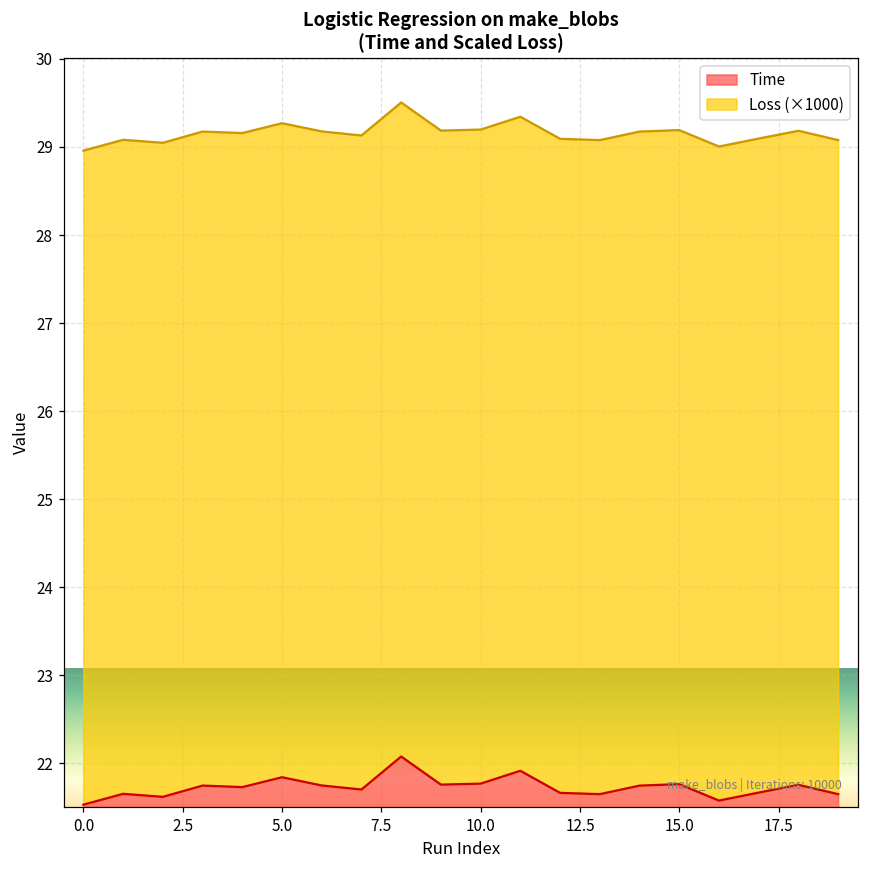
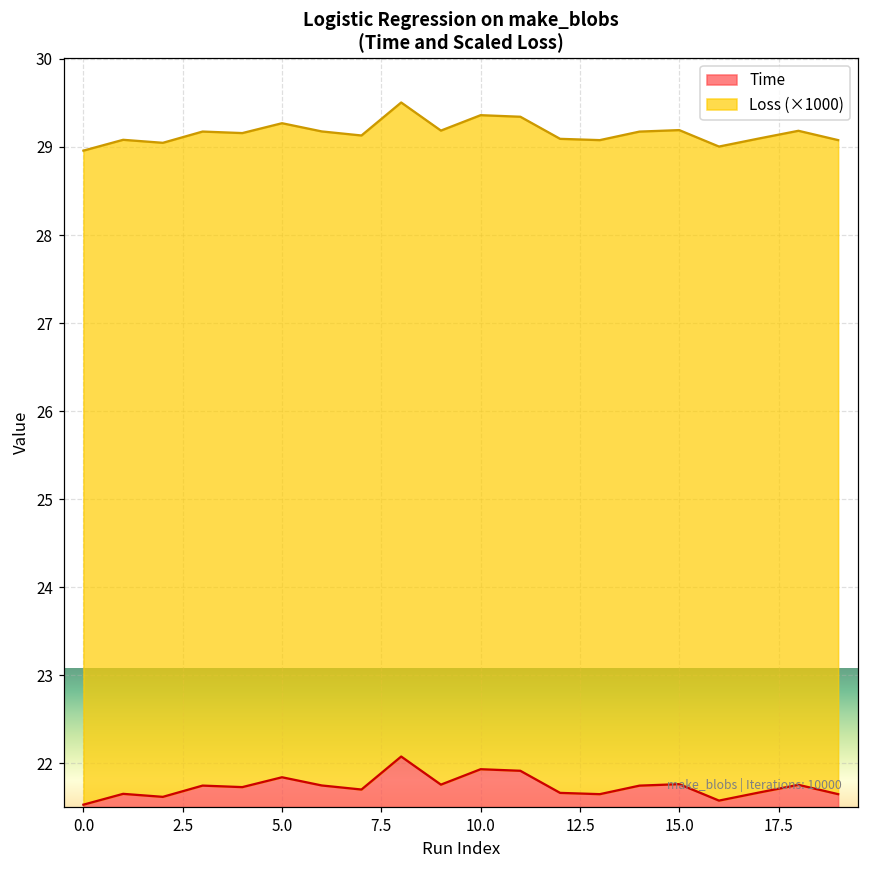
  {
    "Time": {
      "0.0": 21.5,
      "5.0": 21.8,
-     "10.0": 21.8
+     "10.0": 21.9
    },
    "Loss (×1000)": {
      "0.0": 29.0,
      "5.0": 29.3,
      "10.0": 7.4,
      "15.0": 29.2
    }
  }
